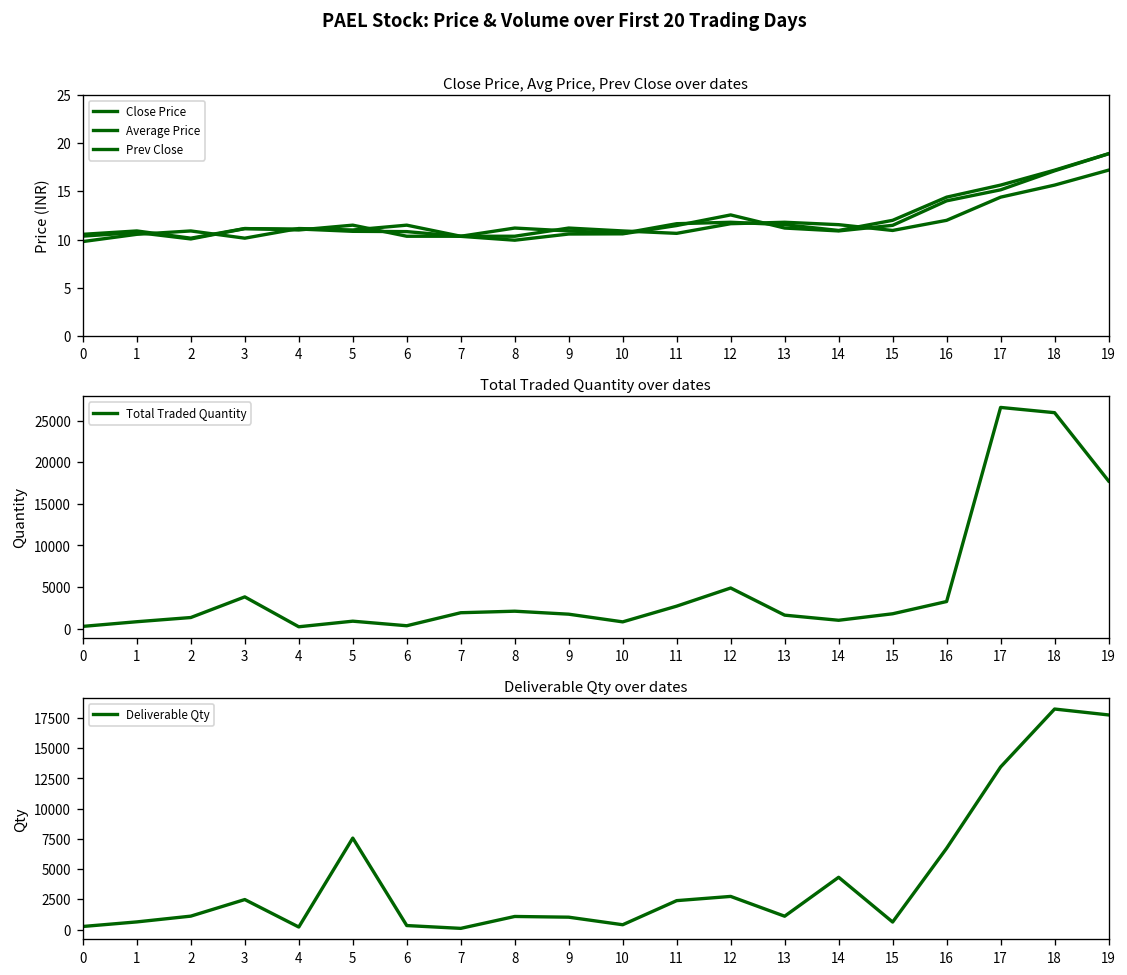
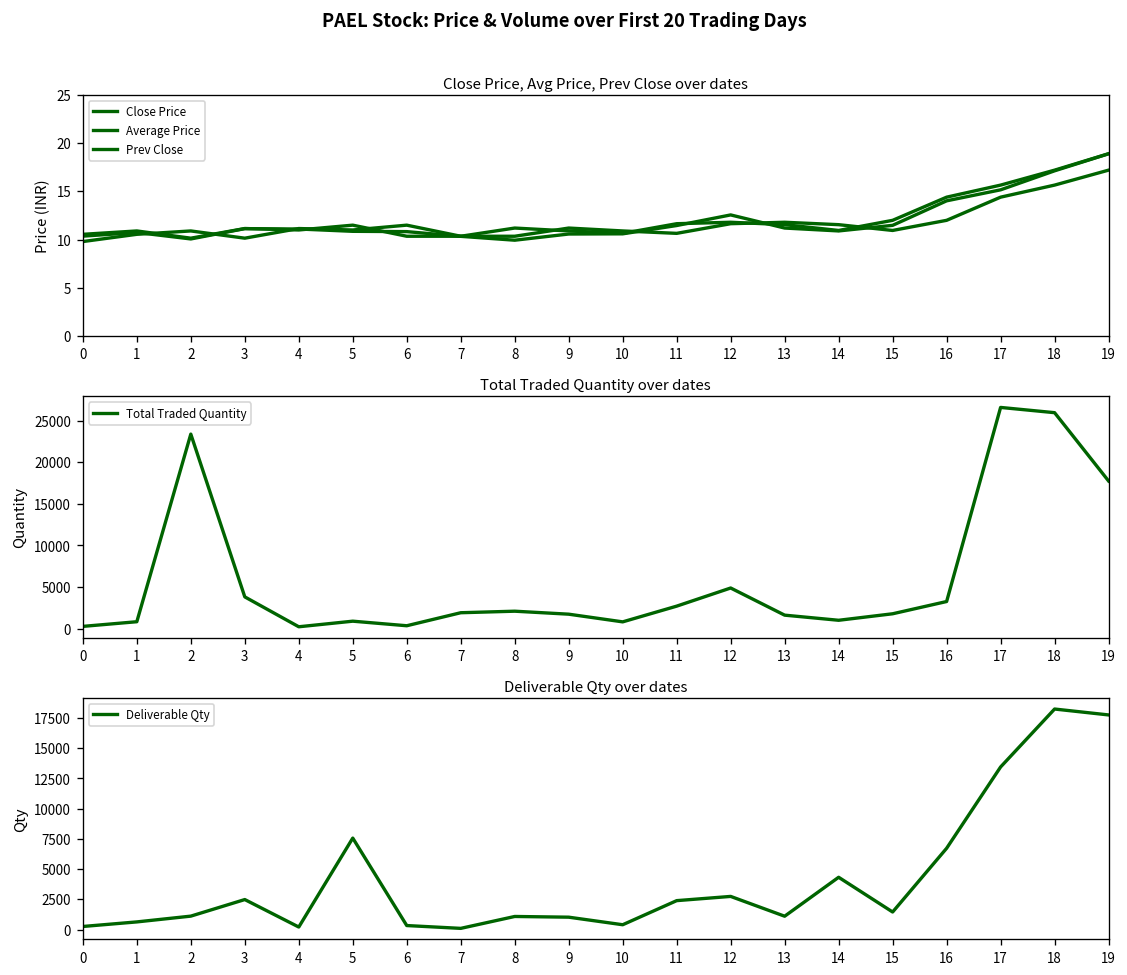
  {
    "Total Traded Quantity over dates": {
      "0": 0,
      "1": 1000,
-     "2": 1000,
+     "2": 23000,
      "3": 4000,
      "4": 0,
      "5": 1000,
      "6": 0,
      "7": 2000,
      "8": 2000,
      "9": 2000,
      "10": 1000,
      "11": 3000,
      "12": 5000,
      "13": 2000,
      "14": 1000,
      "15": 2000,
      "16": 3000,
      "17": 27000,
      "18": 26000,
      "19": 18000
    },
    "Deliverable Qty over dates": {
      "0": 300,
      "1": 600,
      "2": 1100,
      "3": 2500,
      "4": 200,
      "5": 7600,
      "6": 300,
      "7": 100,
      "8": 1100,
      "9": 1000,
      "10": 400,
      "11": 2400,
      "12": 2700,
      "13": 1100,
      "14": 4300,
-     "15": 600,
+     "15": 1500,
      "16": 6700,
      "17": 13400,
      "18": 18200,
      "19": 17800
    }
  }
